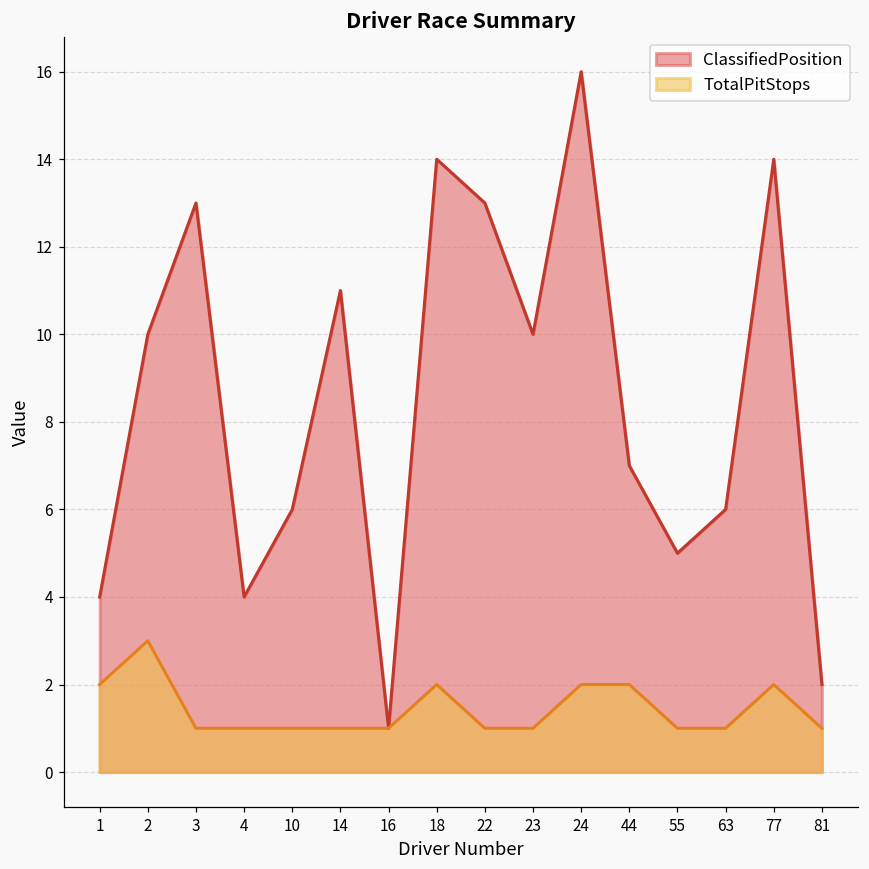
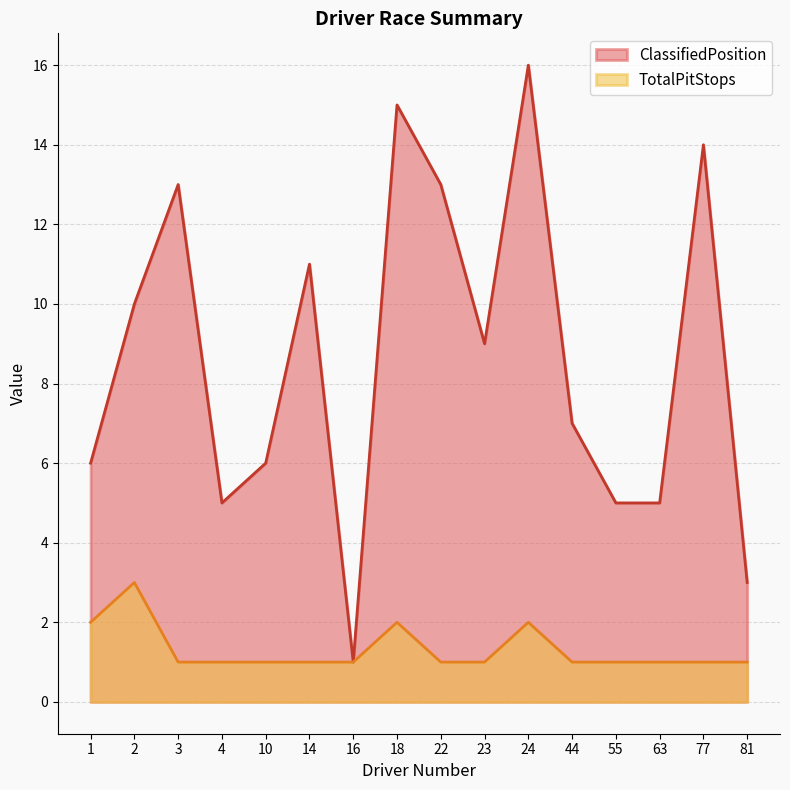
  {
    "ClassifiedPosition": {
-     "1": 4,
+     "1": 6,
      "2": 10,
      "3": 13,
-     "4": 4,
+     "4": 5,
      "10": 6,
      "14": 11,
-     "18": 14,
+     "18": 15,
      "22": 13,
-     "23": 10,
+     "23": 9,
      "24": 16,
      "44": 7,
      "55": 5,
-     "63": 6,
+     "63": 5,
      "77": 14,
-     "81": 2
+     "81": 3
    },
    "TotalPitStops": {
      "1": 2,
      "2": 3,
      "3": 1,
      "4": 1,
      "10": 1,
      "14": 1,
      "18": 2,
      "22": 1,
      "23": 1,
      "24": 2,
-     "44": 2,
+     "44": 1,
      "55": 1,
      "63": 1,
-     "77": 2,
+     "77": 1,
      "81": 1
    }
  }
